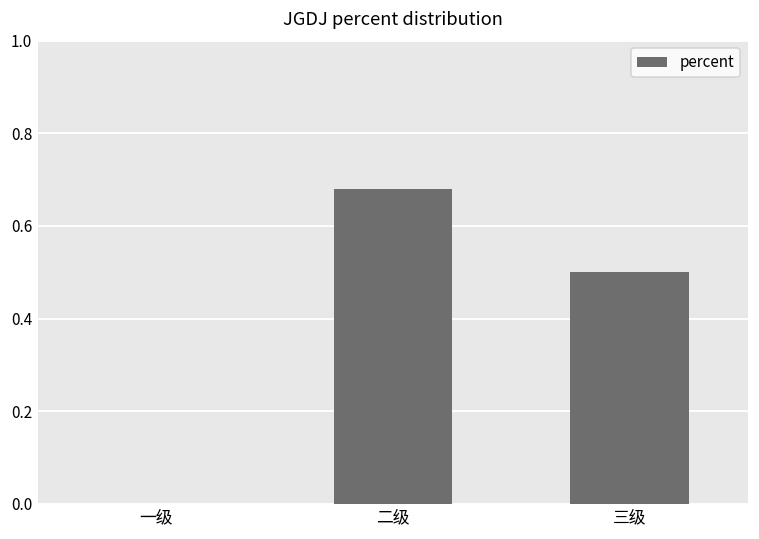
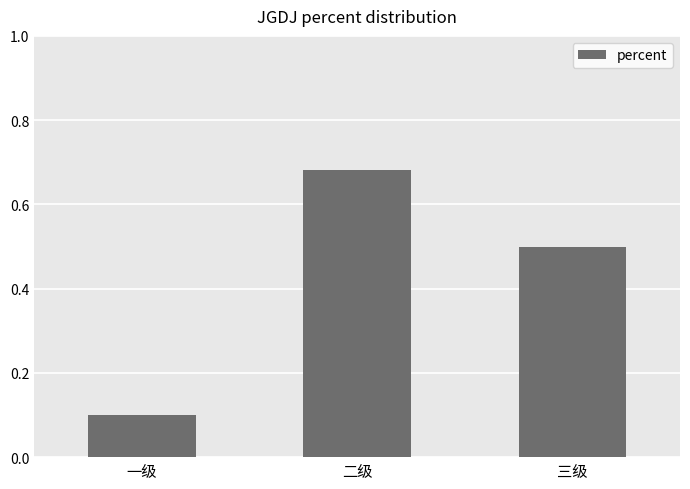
  {
-   "一级": 0.0,
+   "一级": 0.1,
    "二级": 0.68,
    "三级": 0.5
  }
